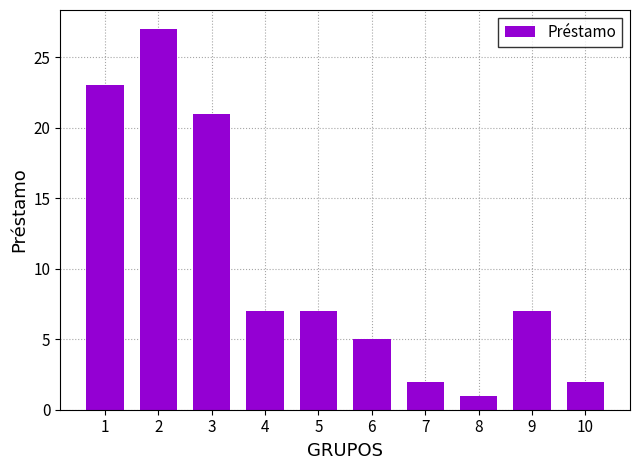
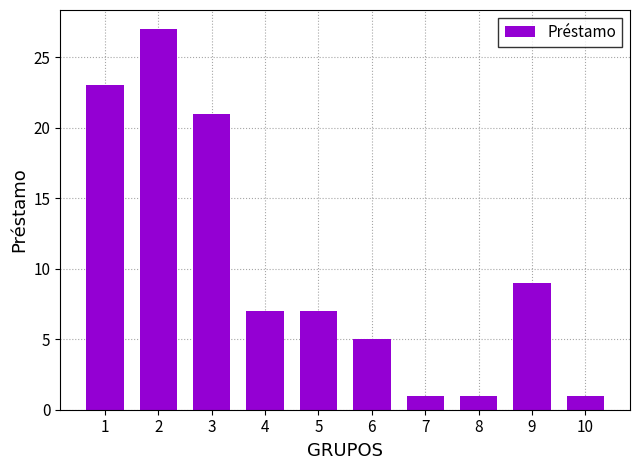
  {
    "1": 23,
    "2": 27,
    "3": 21,
    "4": 7,
    "5": 7,
    "6": 5,
-   "7": 2,
+   "7": 1,
    "8": 1,
-   "9": 7,
-   "10": 2
+   "9": 9,
+   "10": 1
  }
